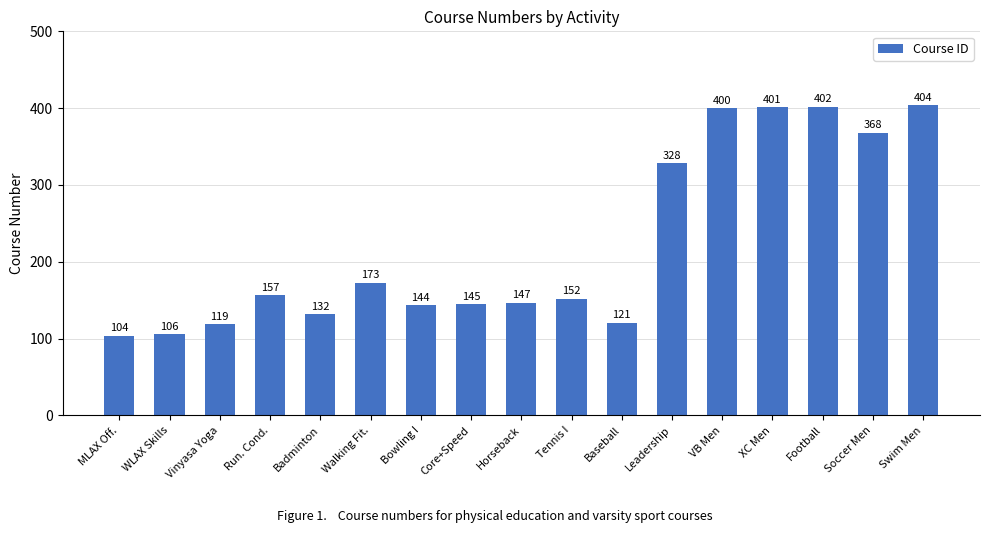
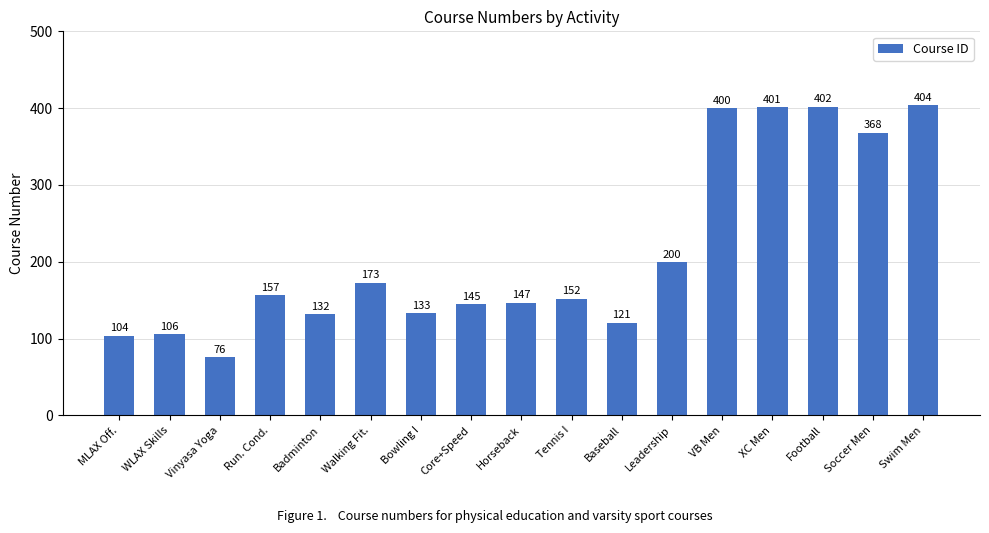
  {
    "MLAX Off.": 104,
    "WLAX Skills": 106,
-   "Vinyasa Yoga": 119,
+   "Vinyasa Yoga": 76,
    "Run. Cond.": 157,
    "Badminton": 132,
    "Walking Fit.": 173,
-   "Bowling I": 144,
+   "Bowling I": 133,
    "Core+Speed": 145,
    "Horseback": 147,
    "Tennis I": 152,
    "Baseball": 121,
-   "Leadership": 328,
+   "Leadership": 200,
    "VB Men": 400,
    "XC Men": 401,
    "Football": 402,
    "Soccer Men": 368,
    "Swim Men": 404
  }
